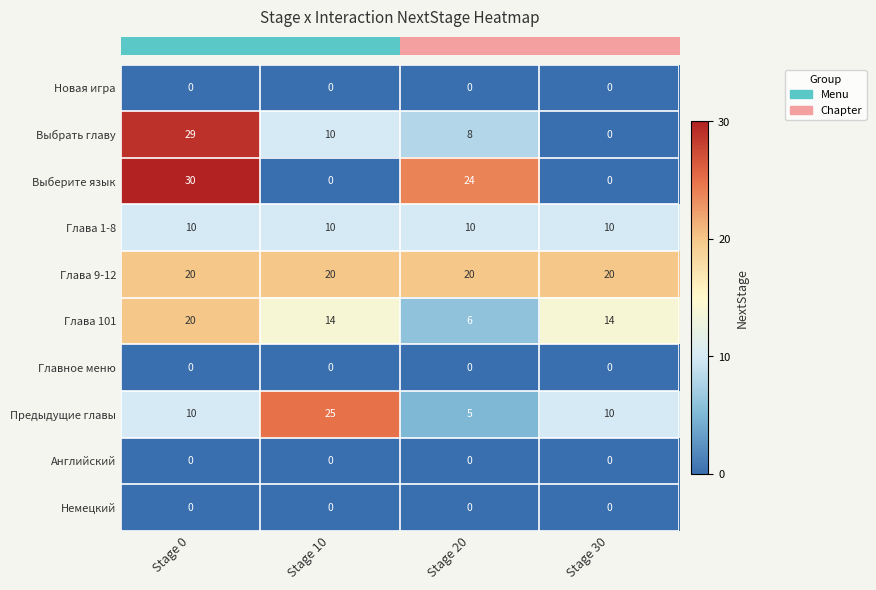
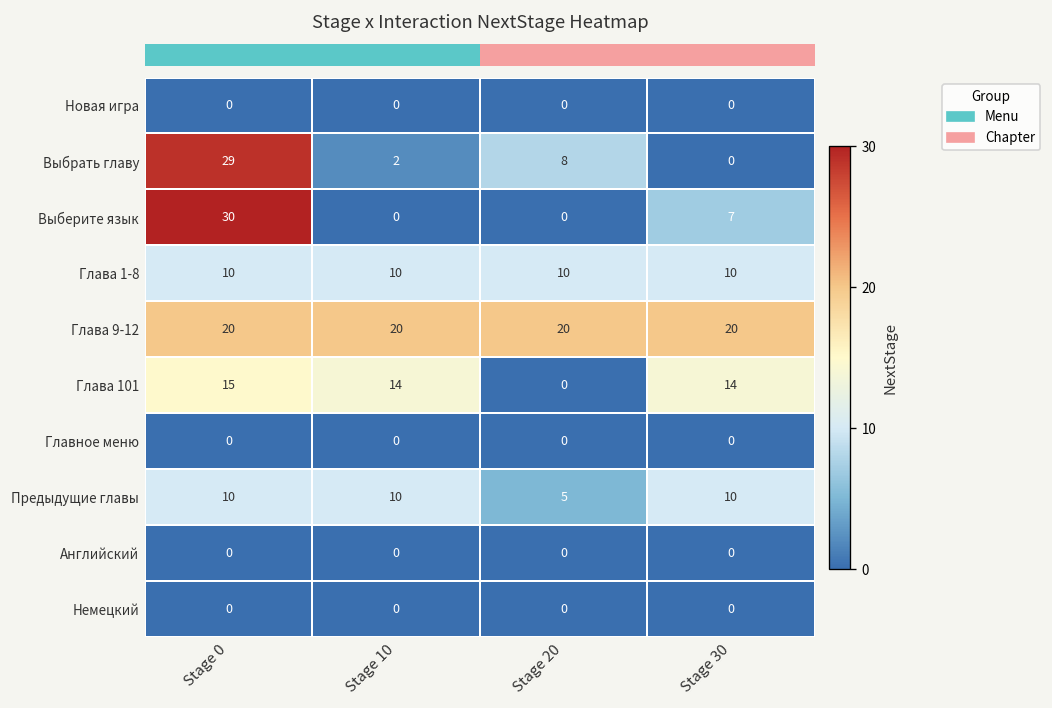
  {
    "Новая игра": {
      "Stage 0": 0,
      "Stage 10": 0,
      "Stage 20": 0,
      "Stage 30": 0
    },
    "Выбрать главу": {
      "Stage 0": 29,
-     "Stage 10": 10,
+     "Stage 10": 2,
      "Stage 20": 8,
      "Stage 30": 0
    },
    "Выберите язык": {
      "Stage 0": 30,
      "Stage 10": 0,
-     "Stage 20": 24,
-     "Stage 30": 0
+     "Stage 20": 0,
+     "Stage 30": 7
    },
    "Глава 1-8": {
      "Stage 0": 10,
      "Stage 10": 10,
      "Stage 20": 10,
      "Stage 30": 10
    },
    "Глава 9-12": {
      "Stage 0": 20,
      "Stage 10": 20,
      "Stage 20": 20,
      "Stage 30": 20
    },
    "Глава 101": {
-     "Stage 0": 20,
+     "Stage 0": 15,
      "Stage 10": 14,
-     "Stage 20": 6,
+     "Stage 20": 0,
      "Stage 30": 14
    },
    "Главное меню": {
      "Stage 0": 0,
      "Stage 10": 0,
      "Stage 20": 0,
      "Stage 30": 0
    },
    "Предыдущие главы": {
      "Stage 0": 10,
-     "Stage 10": 25,
+     "Stage 10": 10,
      "Stage 20": 5,
      "Stage 30": 10
    },
    "Английский": {
      "Stage 0": 0,
      "Stage 10": 0,
      "Stage 20": 0,
      "Stage 30": 0
    },
    "Немецкий": {
      "Stage 0": 0,
      "Stage 10": 0,
      "Stage 20": 0,
      "Stage 30": 0
    }
  }
